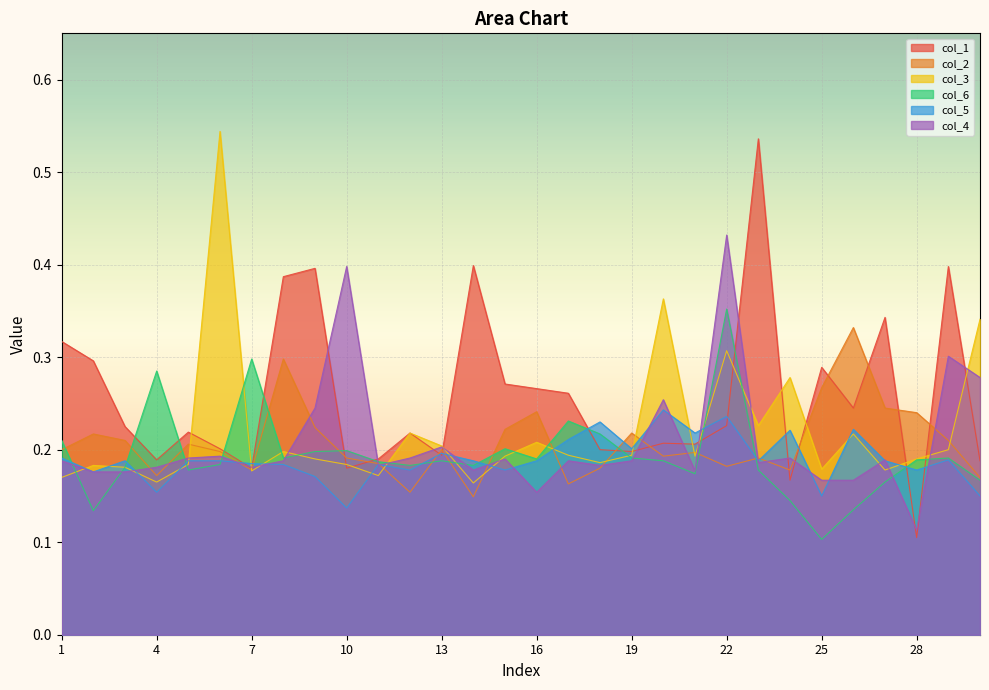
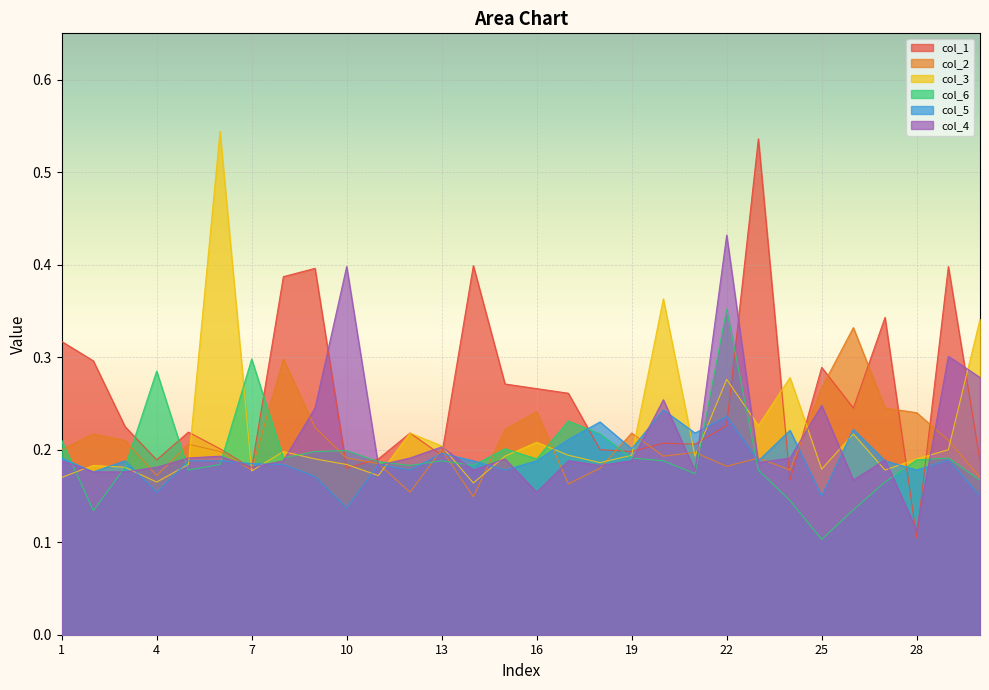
  {
    "col_3": {
      "1": 0.17,
      "4": 0.17,
      "10": 0.18,
      "16": 0.21,
      "19": 0.19,
-     "22": 0.31,
+     "22": 0.28,
      "25": 0.18
    },
    "col_6": {
      "1": 0.21,
      "4": 0.29,
      "7": 0.30,
      "10": 0.20,
      "13": 0.19,
      "19": 0.19,
      "22": 0.35,
      "25": 0.10
    },
    "col_5": {
      "1": 0.19,
      "4": 0.15,
      "7": 0.19,
      "10": 0.14,
      "19": 0.20,
      "22": 0.24,
      "25": 0.15,
      "28": 0.18
    },
    "col_4": {
      "1": 0.19,
      "4": 0.18,
      "10": 0.40,
      "16": 0.15,
      "19": 0.19,
      "22": 0.43,
-     "25": 0.17,
+     "25": 0.25,
      "28": 0.11
    }
  }
